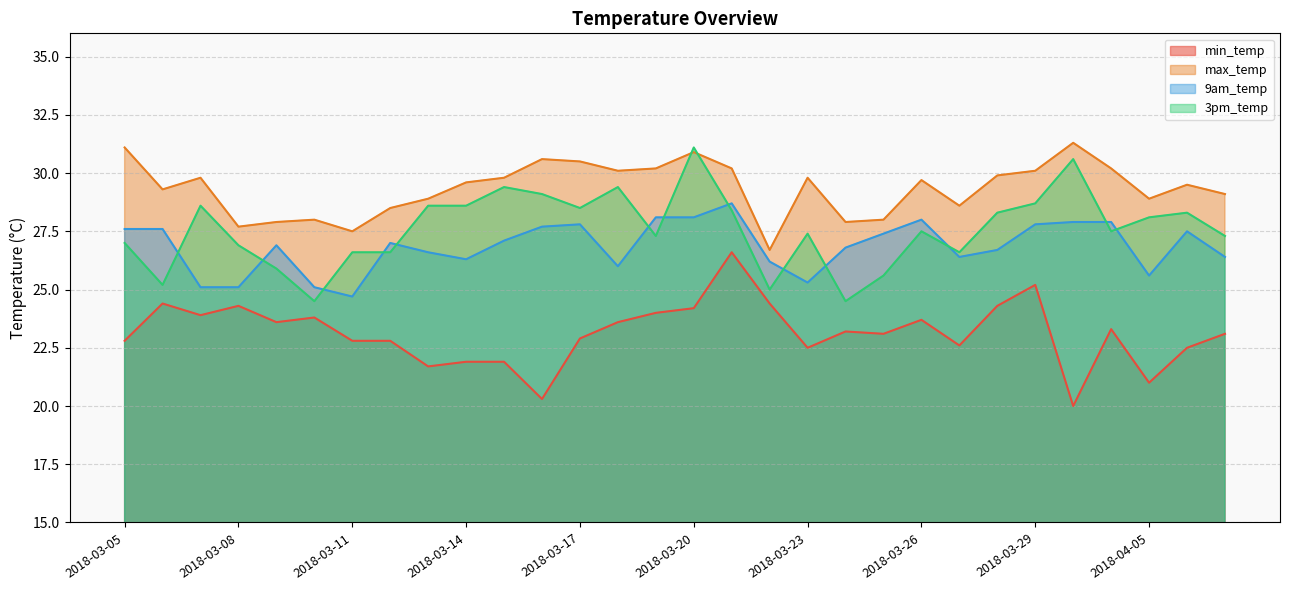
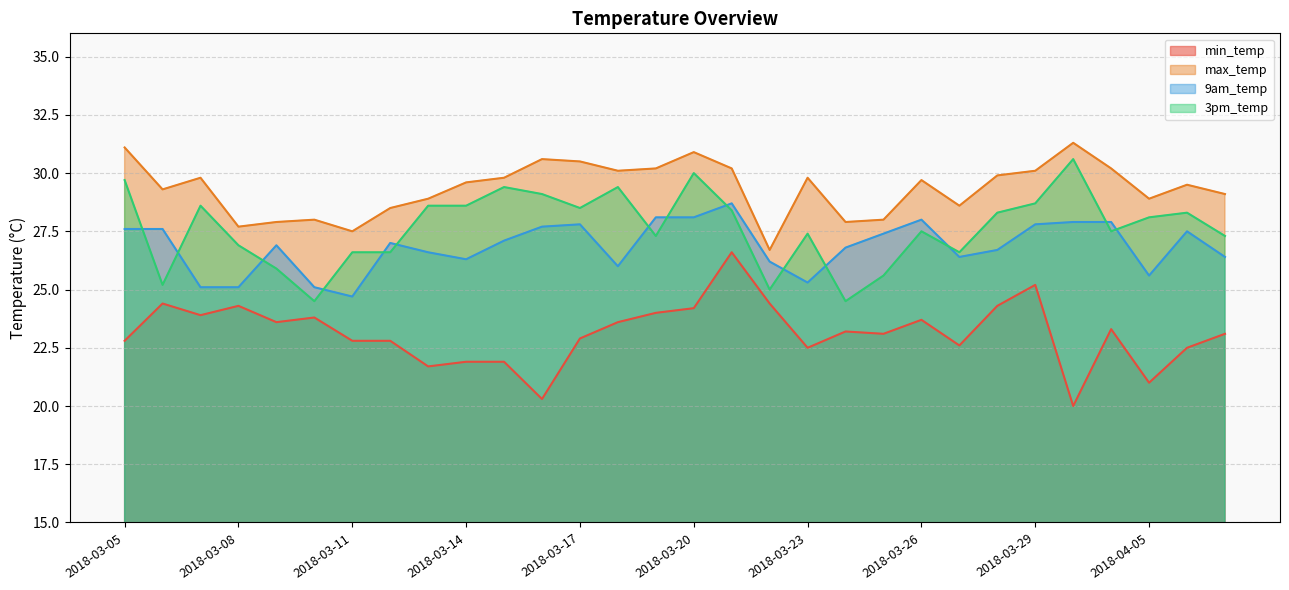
  {
    "9am_temp": {
      "2018-03-05": 27.6,
      "2018-03-08": 25.1,
      "2018-03-11": 24.7,
      "2018-03-14": 26.3,
      "2018-03-17": 27.8,
      "2018-03-20": 28.1,
      "2018-03-23": 25.3,
      "2018-03-26": 28.0,
      "2018-03-29": 27.8,
      "2018-04-05": 25.6
    },
    "3pm_temp": {
-     "2018-03-05": 27.0,
+     "2018-03-05": 29.7,
      "2018-03-08": 26.9,
      "2018-03-11": 26.6,
      "2018-03-14": 28.6,
      "2018-03-17": 28.5,
-     "2018-03-20": 31.1,
+     "2018-03-20": 30.0,
      "2018-03-23": 27.4,
      "2018-03-26": 27.5,
      "2018-03-29": 28.7,
      "2018-04-05": 28.1
    }
  }
